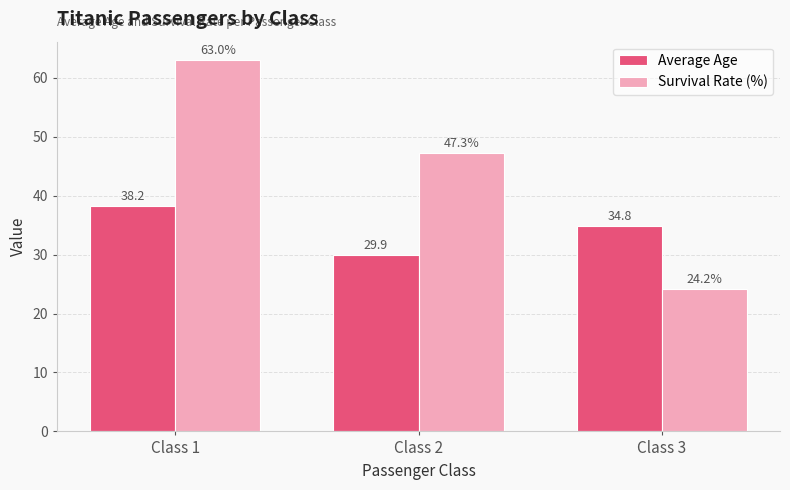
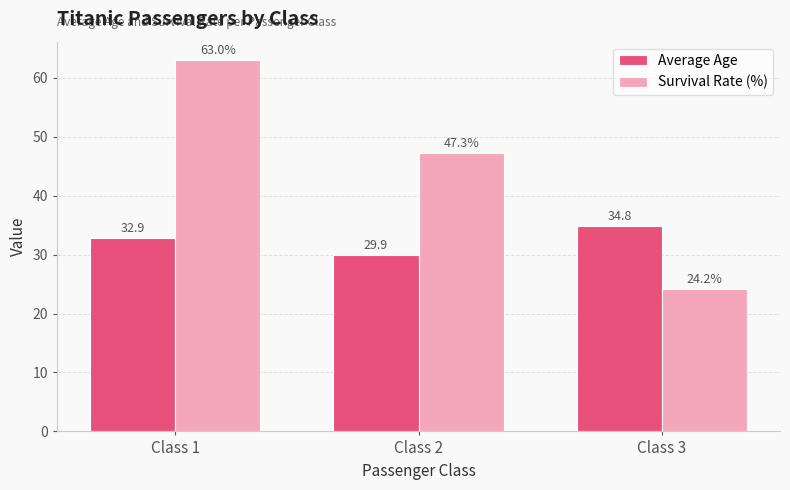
  {
    "Average Age": {
-     "Class 1": "38.2",
+     "Class 1": "32.9",
      "Class 2": "29.9",
      "Class 3": "34.8"
    },
    "Survival Rate (%)": {
      "Class 1": "63.0%",
      "Class 2": "47.3%",
      "Class 3": "24.2%"
    }
  }
